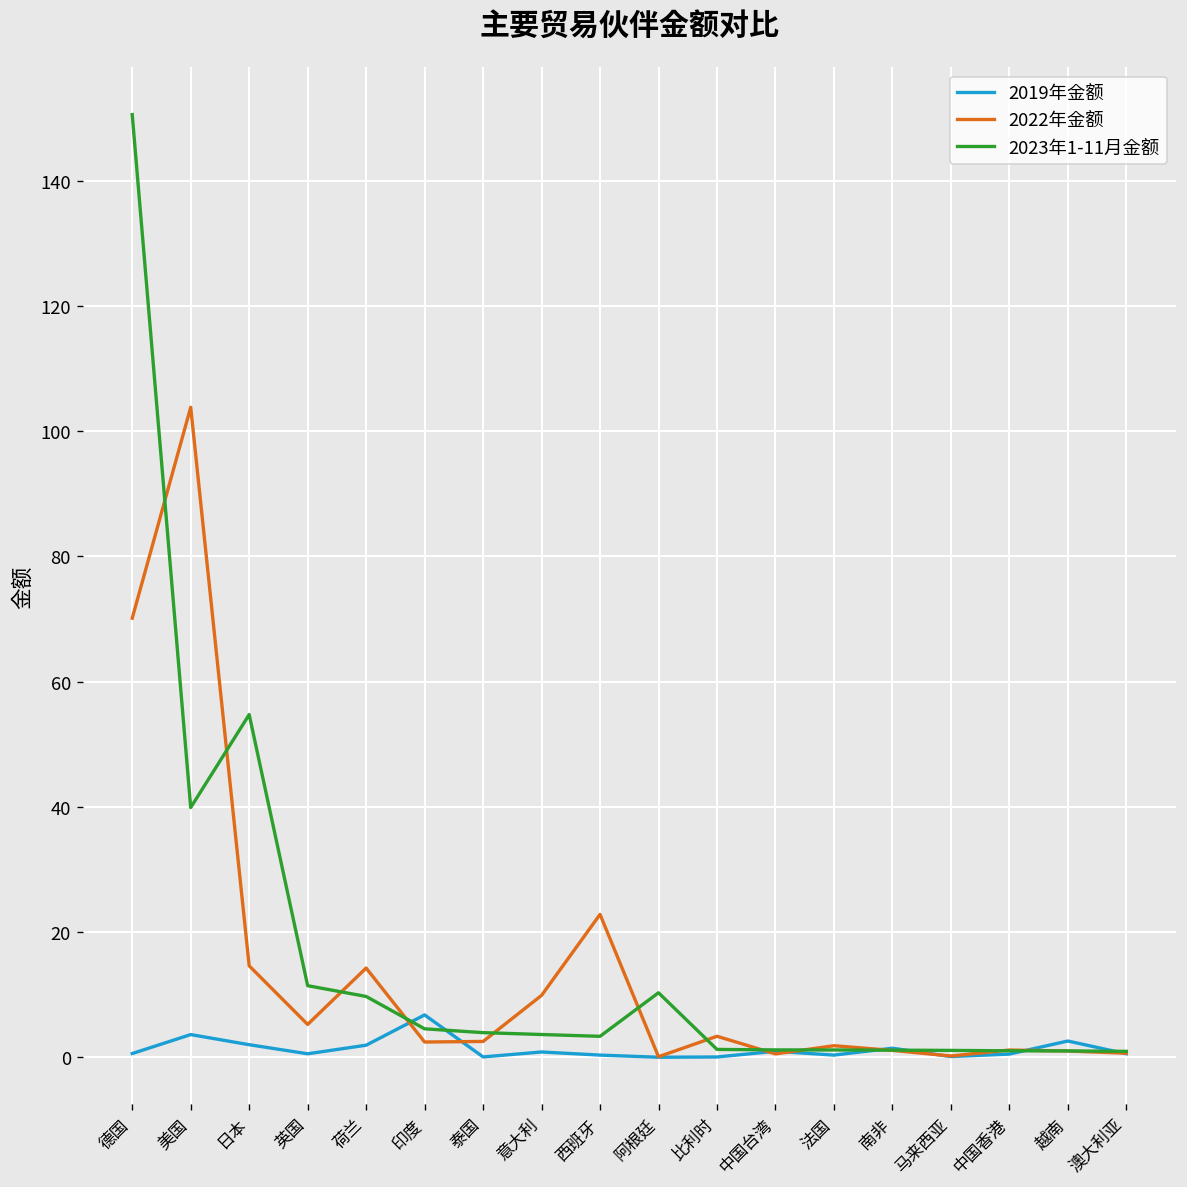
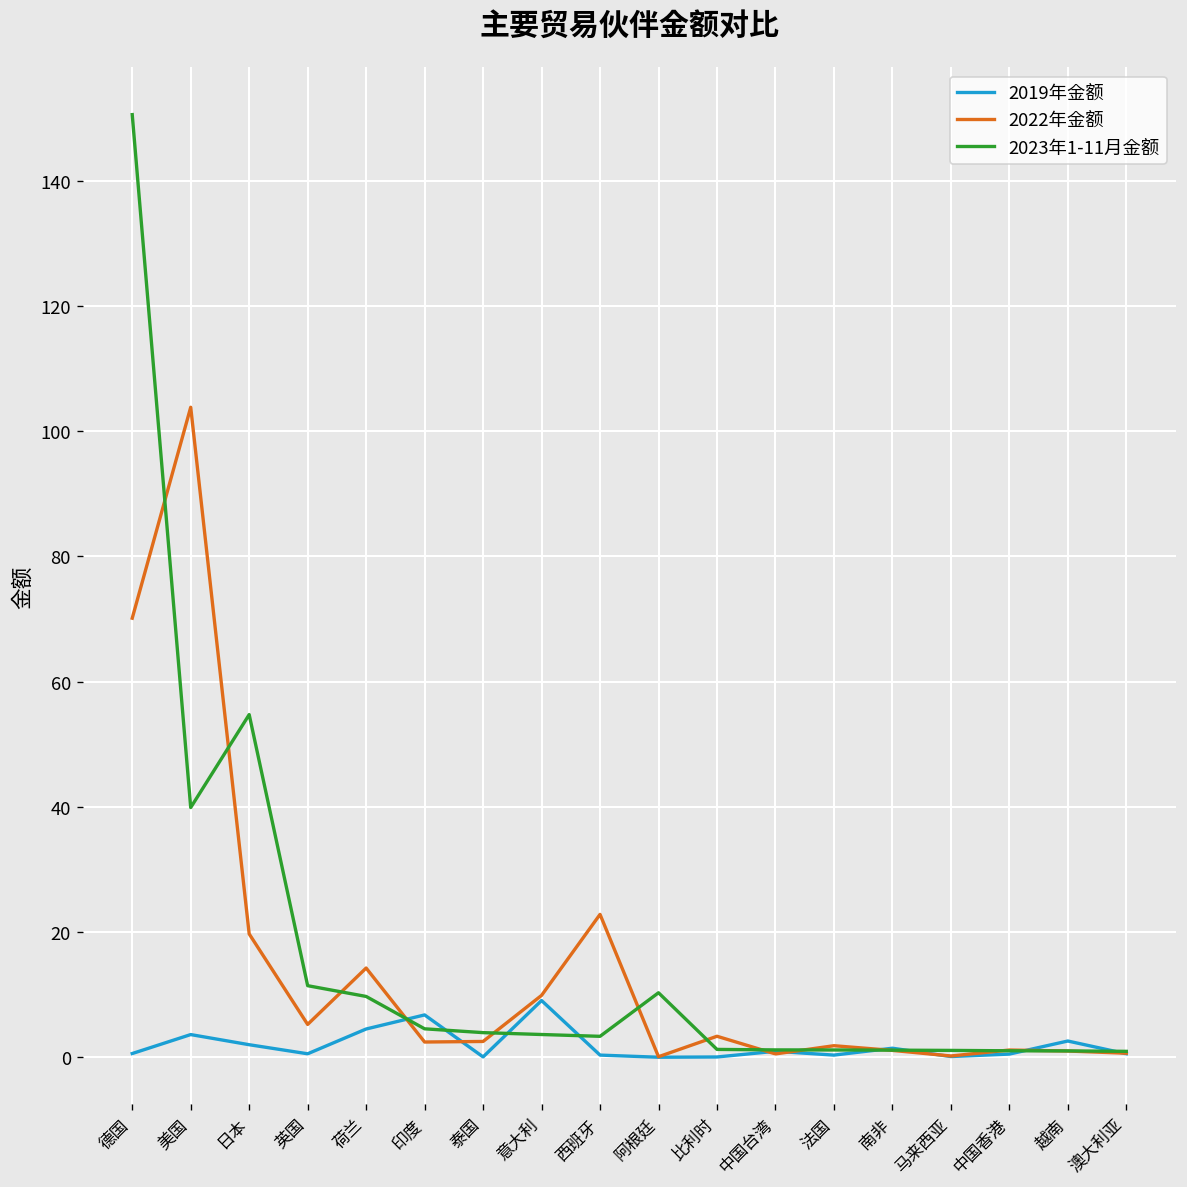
  {
    "2019年金额": {
      "德国": 1,
      "美国": 4,
      "日本": 2,
      "英国": 1,
-     "荷兰": 2,
+     "荷兰": 5,
      "印度": 7,
      "泰国": 0,
-     "意大利": 1,
+     "意大利": 9,
      "西班牙": 0,
      "比利时": 0,
      "法国": 0,
      "中国香港": 1,
      "越南": 3
    },
    "2022年金额": {
      "德国": 70,
      "美国": 104,
-     "日本": 15,
+     "日本": 20,
      "英国": 5,
      "荷兰": 14,
      "印度": 2,
      "泰国": 3,
      "意大利": 10,
      "西班牙": 23,
      "比利时": 3,
      "法国": 2
    },
    "2023年1-11月金额": {
      "德国": 151,
      "美国": 40,
      "日本": 55,
      "英国": 11,
      "荷兰": 10,
      "印度": 5,
      "泰国": 4,
      "意大利": 4,
      "西班牙": 3,
      "阿根廷": 10,
      "比利时": 1,
      "法国": 1,
      "马来西亚": 1
    }
  }
